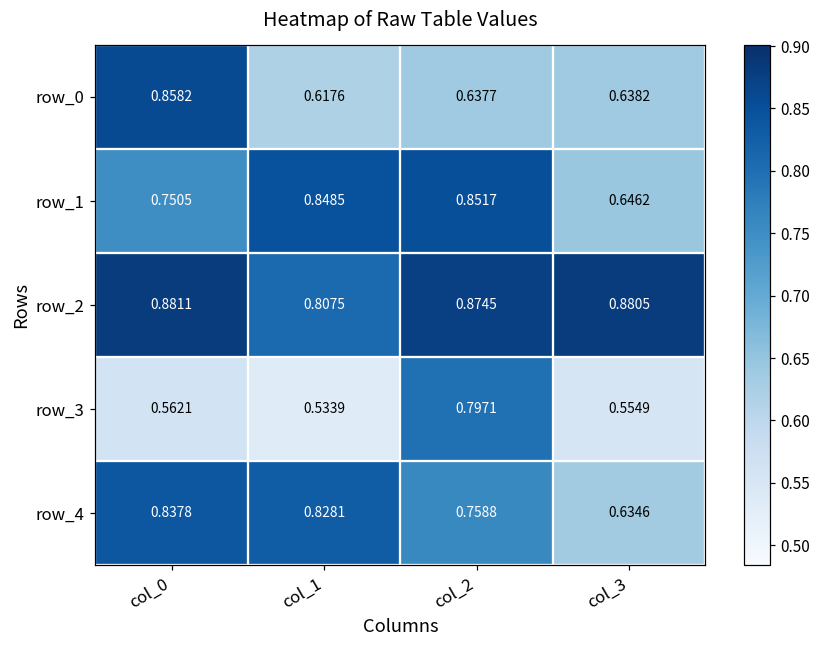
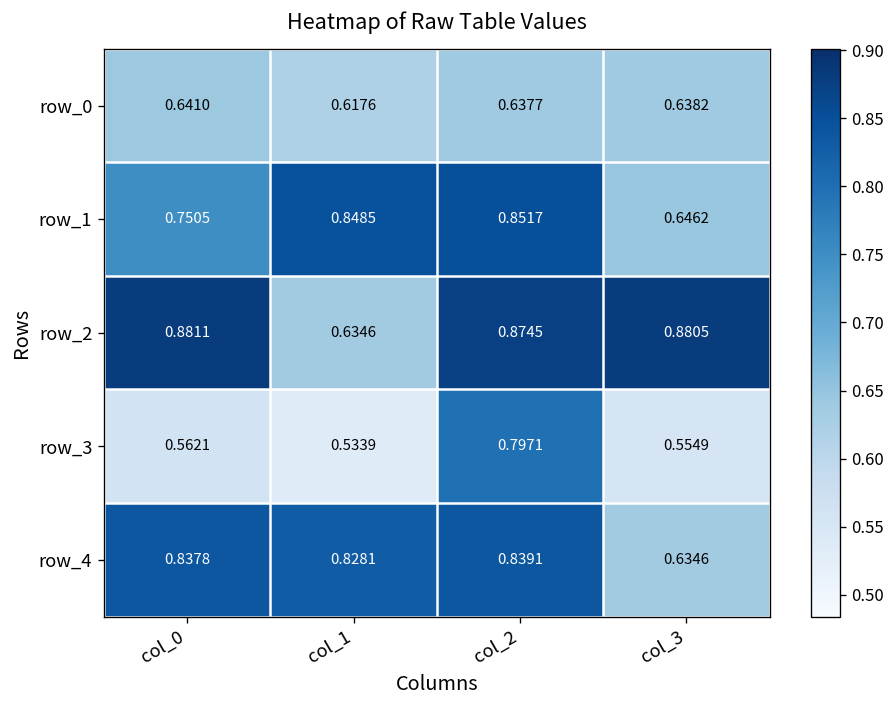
  {
    "row_0": {
-     "col_0": 0.8582,
+     "col_0": 0.6410,
      "col_1": 0.6176,
      "col_2": 0.6377,
      "col_3": 0.6382
    },
    "row_1": {
      "col_0": 0.7505,
      "col_1": 0.8485,
      "col_2": 0.8517,
      "col_3": 0.6462
    },
    "row_2": {
      "col_0": 0.8811,
-     "col_1": 0.8075,
+     "col_1": 0.6346,
      "col_2": 0.8745,
      "col_3": 0.8805
    },
    "row_3": {
      "col_0": 0.5621,
      "col_1": 0.5339,
      "col_2": 0.7971,
      "col_3": 0.5549
    },
    "row_4": {
      "col_0": 0.8378,
      "col_1": 0.8281,
-     "col_2": 0.7588,
+     "col_2": 0.8391,
      "col_3": 0.6346
    }
  }
